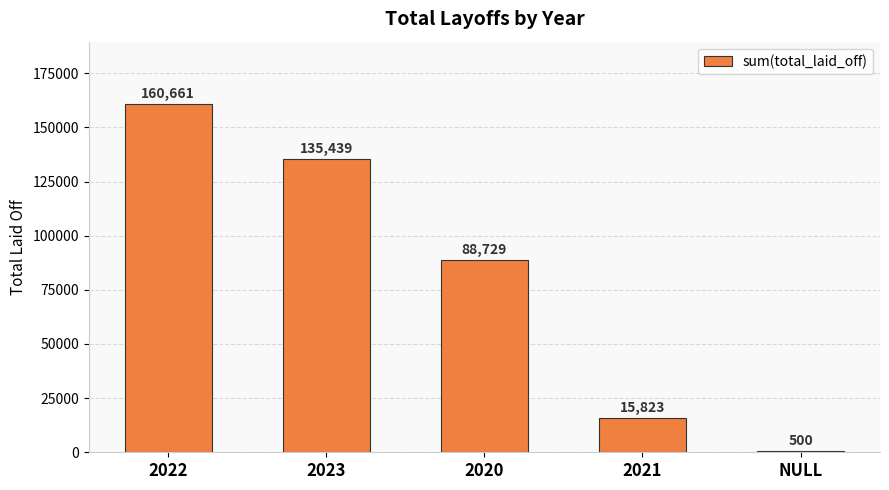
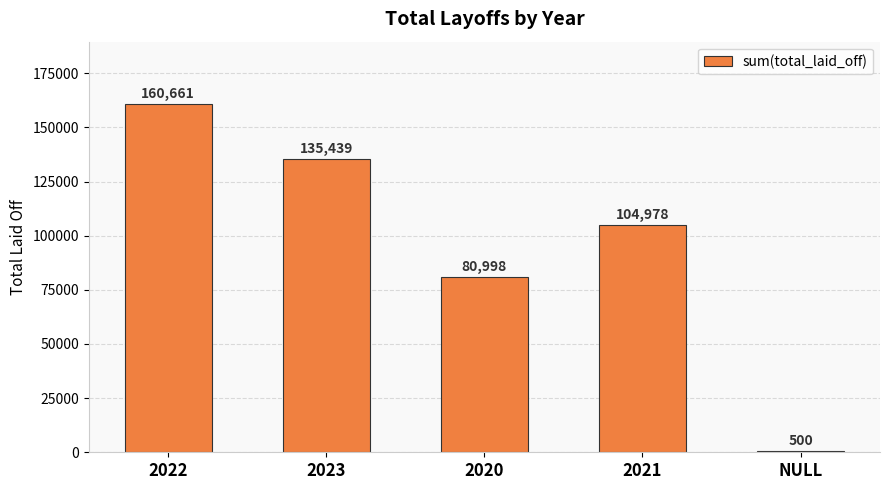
  {
    "2022": "160,661",
    "2023": "135,439",
-   "2020": "88,729",
-   "2021": "15,823",
+   "2020": "80,998",
+   "2021": "104,978",
    "NULL": "500"
  }
